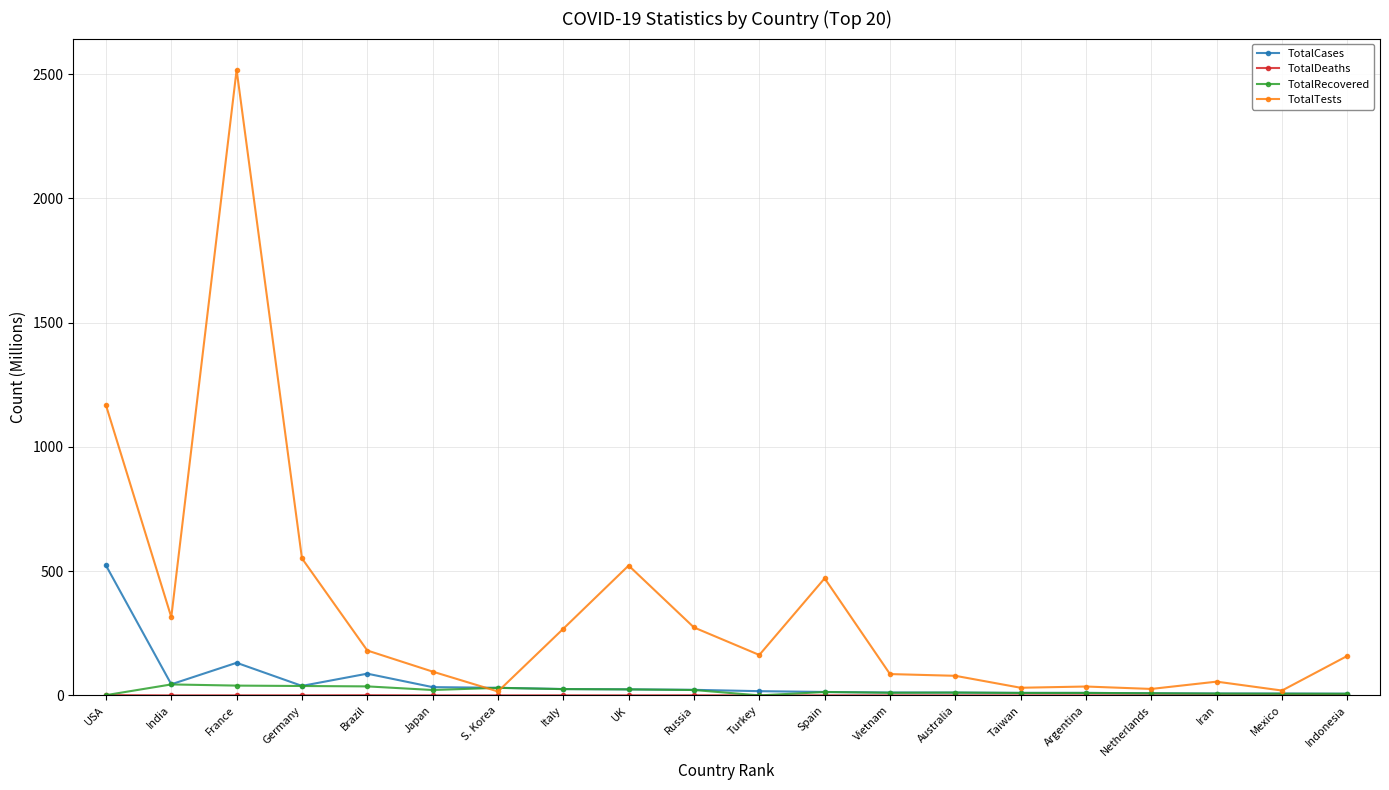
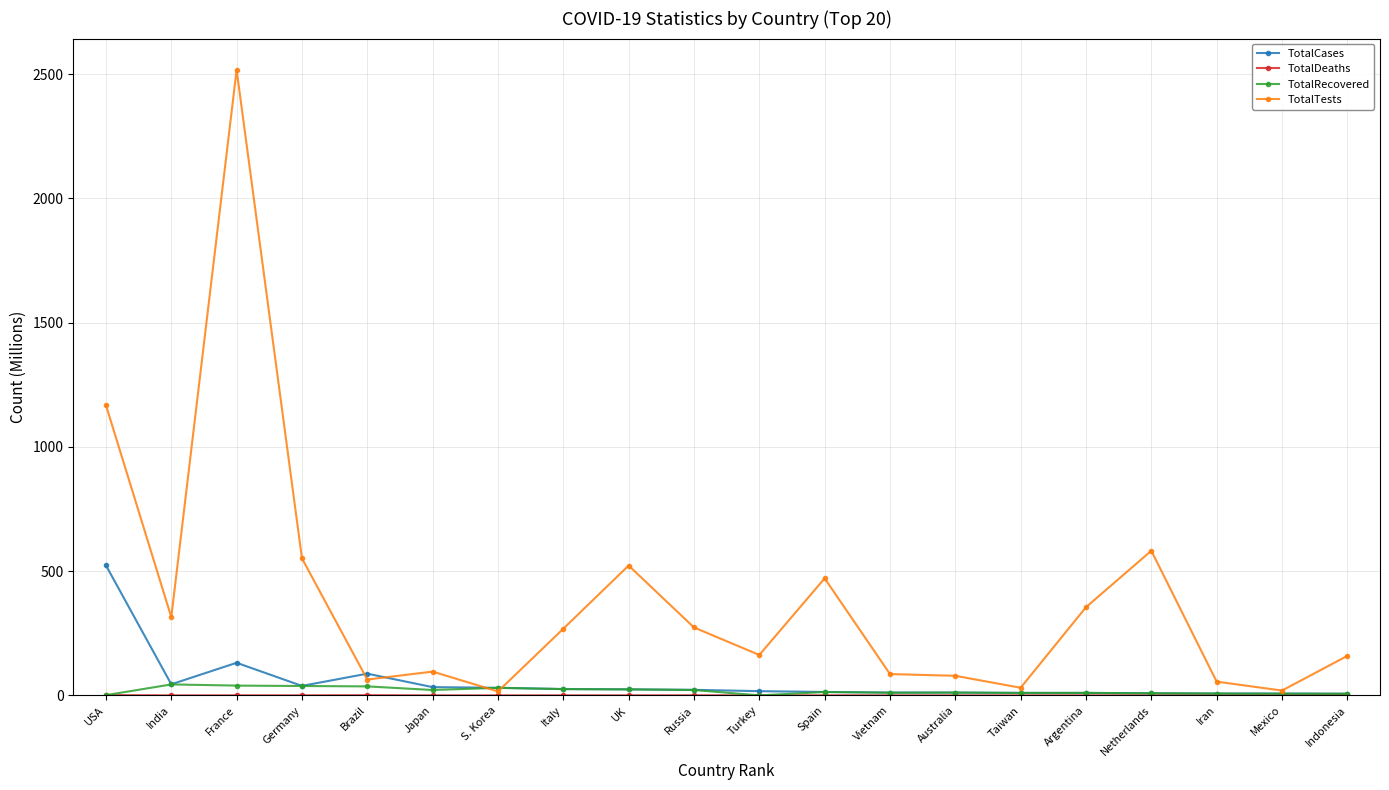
  {
    "TotalCases": {
      "USA": 520,
      "France": 130,
      "Brazil": 90,
      "Japan": 30,
      "Turkey": 20
    },
    "TotalDeaths": {
      "India": 0,
      "France": 0,
      "Germany": 0,
      "Brazil": 0,
      "Japan": 0,
      "S. Korea": 0,
      "Italy": 0,
      "UK": 0,
      "Russia": 0,
      "Spain": 0,
      "Vietnam": 0,
      "Australia": 0
    },
    "TotalRecovered": {
      "France": 40,
      "Brazil": 40,
      "Japan": 20
    },
    "TotalTests": {
      "USA": 1170,
      "India": 310,
      "France": 2520,
      "Germany": 550,
-     "Brazil": 180,
+     "Brazil": 60,
      "Japan": 100,
      "S. Korea": 20,
      "Italy": 270,
      "UK": 520,
      "Russia": 270,
      "Turkey": 160,
      "Spain": 470,
      "Vietnam": 90,
      "Australia": 80,
      "Taiwan": 30,
-     "Argentina": 40,
-     "Netherlands": 30,
+     "Argentina": 350,
+     "Netherlands": 580,
      "Iran": 60,
      "Mexico": 20,
      "Indonesia": 160
    }
  }
